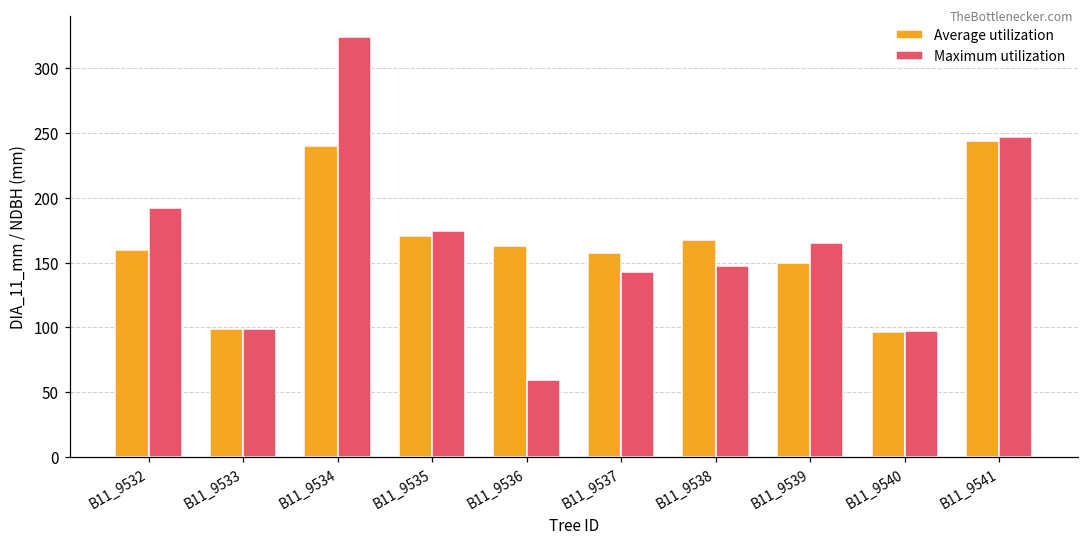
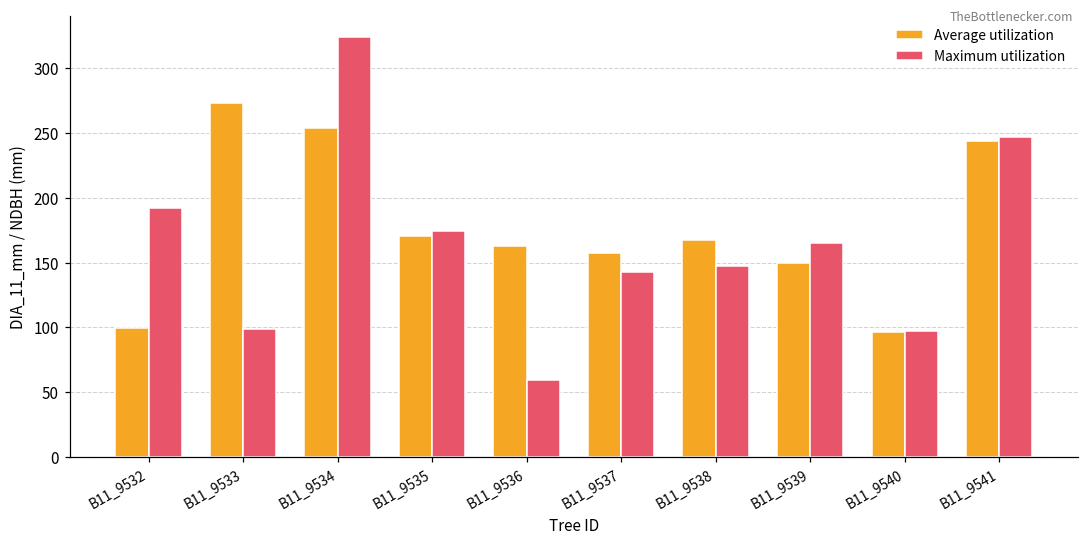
  {
    "Average utilization": {
-     "B11_9532": 160,
-     "B11_9533": 99,
-     "B11_9534": 240,
+     "B11_9532": 99,
+     "B11_9533": 273,
+     "B11_9534": 254,
      "B11_9535": 170,
      "B11_9536": 163,
      "B11_9537": 157,
      "B11_9538": 168,
      "B11_9539": 150,
      "B11_9540": 97,
      "B11_9541": 244
    },
    "Maximum utilization": {
      "B11_9532": 192,
      "B11_9533": 99,
      "B11_9534": 324,
      "B11_9535": 174,
      "B11_9536": 60,
      "B11_9537": 143,
      "B11_9538": 147,
      "B11_9539": 165,
      "B11_9540": 97,
      "B11_9541": 247
    }
  }
